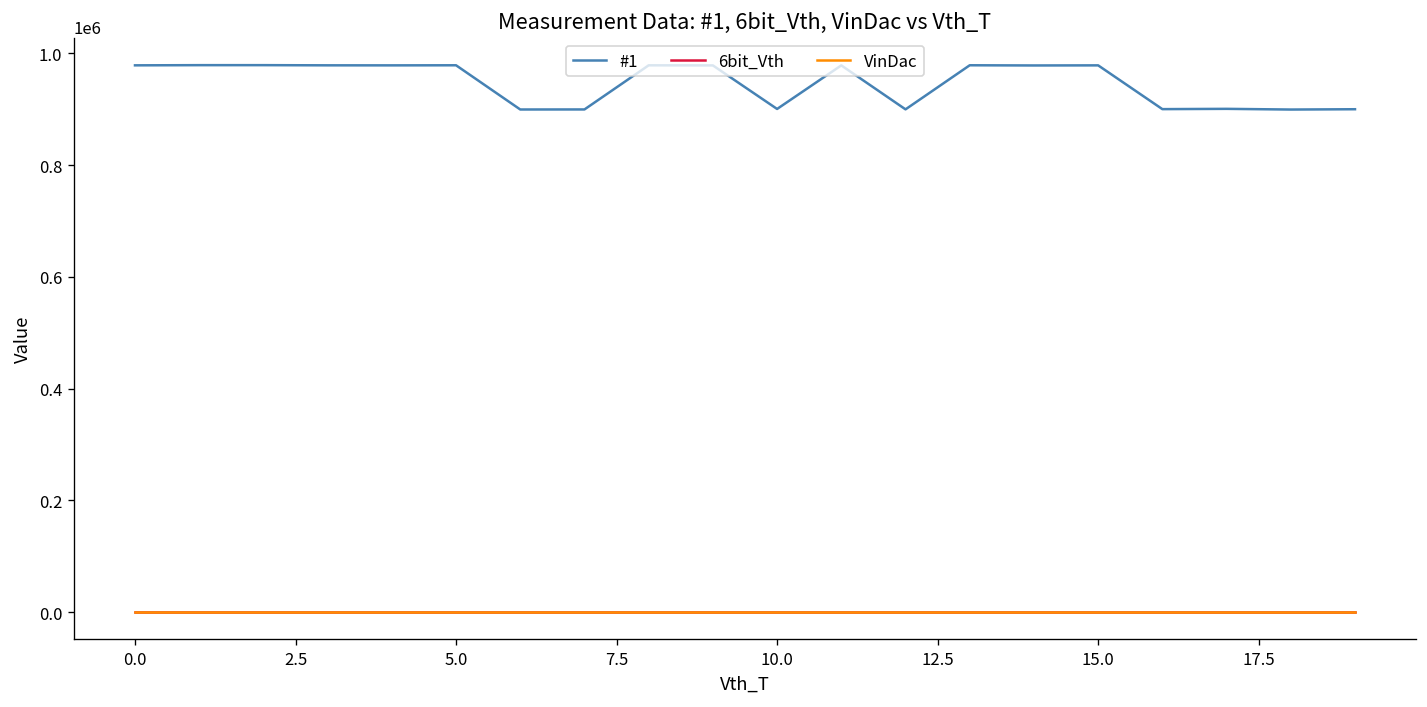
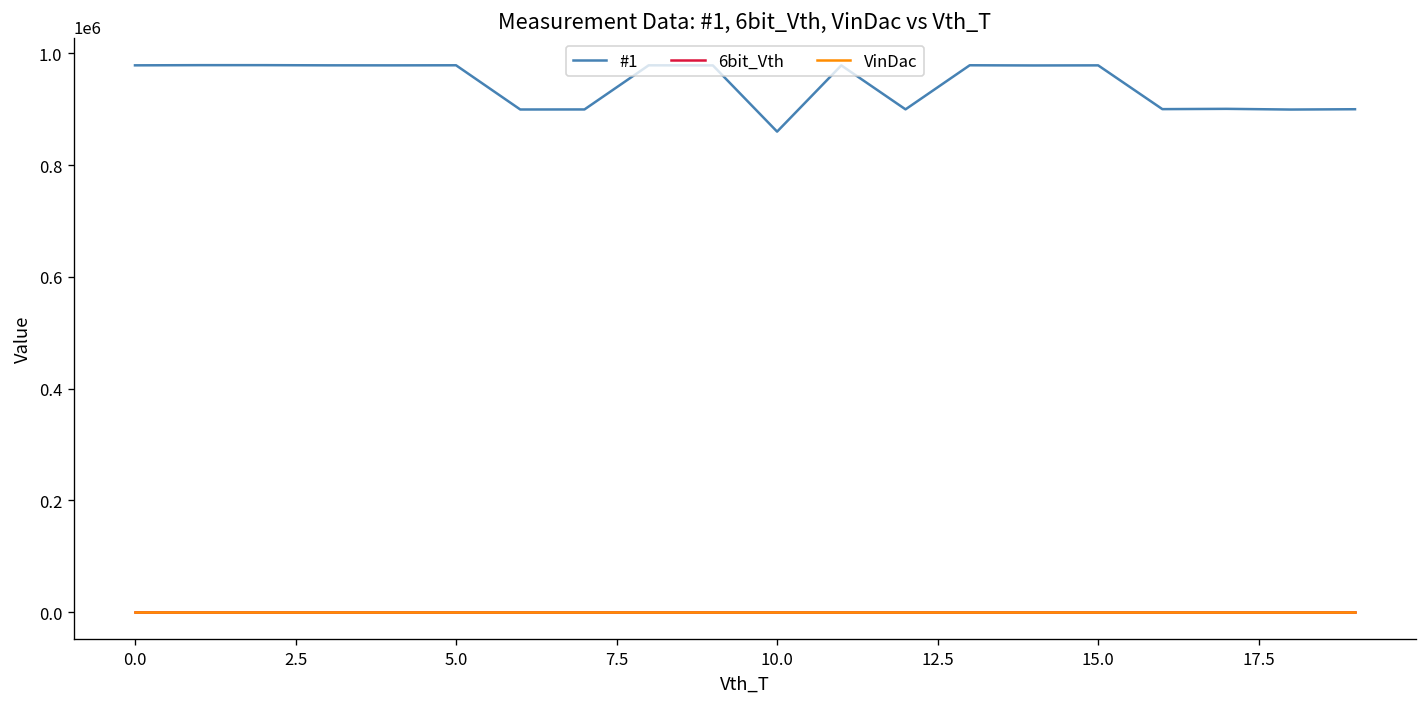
  {
    "#1": {
      "0.0": 980000,
      "5.0": 980000,
-     "10.0": 900000,
+     "10.0": 860000,
      "15.0": 980000
    },
    "VinDac": {
      "0.0": 0,
      "5.0": 0,
      "10.0": 0,
      "15.0": 0
    }
  }
